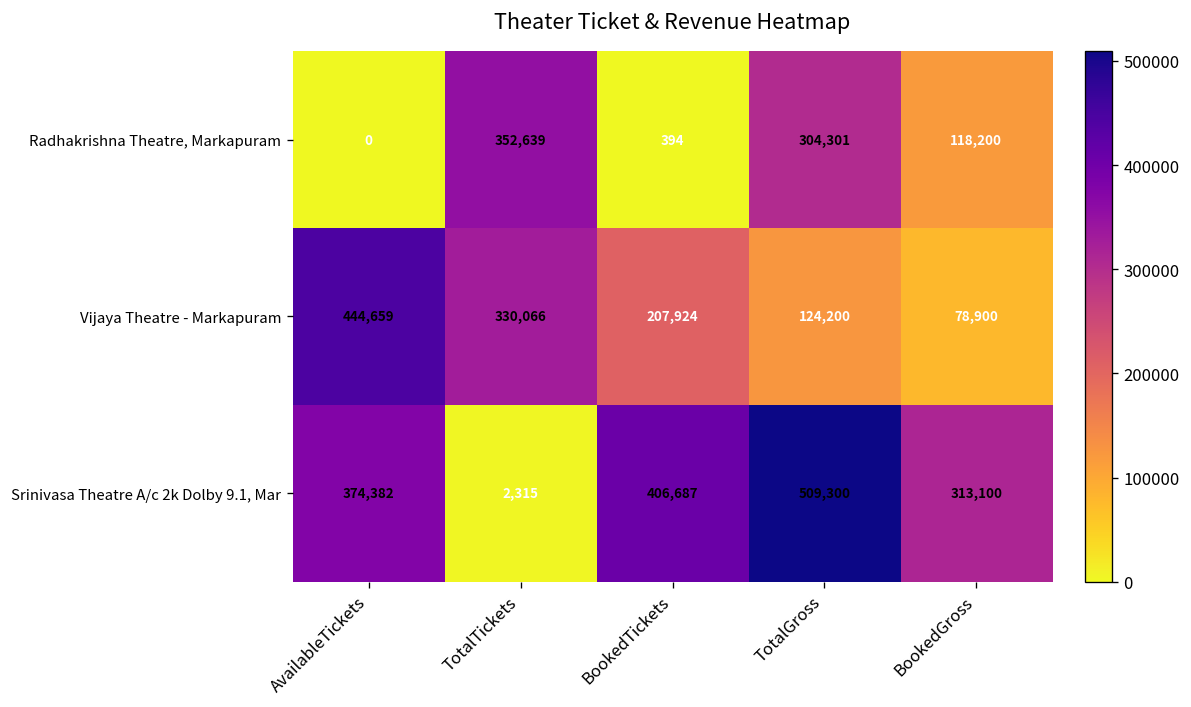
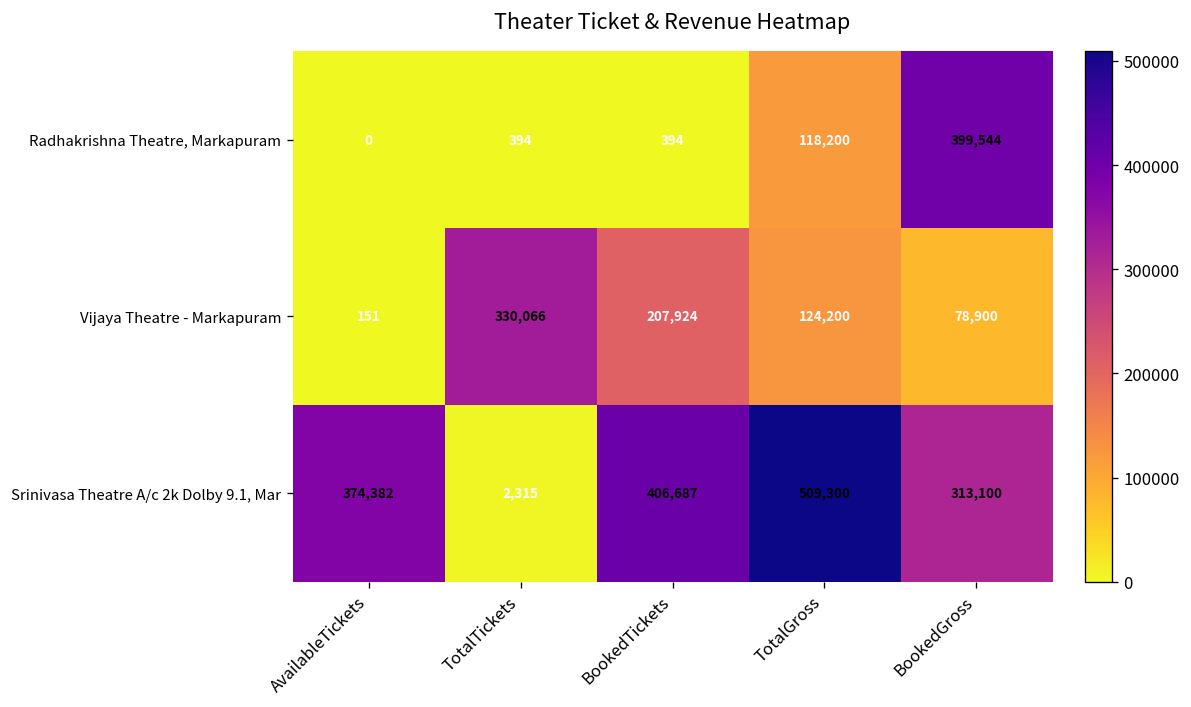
  {
    "Radhakrishna Theatre, Markapuram": {
      "AvailableTickets": "0",
-     "TotalTickets": "352,639",
+     "TotalTickets": "394",
      "BookedTickets": "394",
-     "TotalGross": "304,301",
-     "BookedGross": "118,200"
+     "TotalGross": "118,200",
+     "BookedGross": "399,544"
    },
    "Vijaya Theatre - Markapuram": {
-     "AvailableTickets": "444,659",
+     "AvailableTickets": "151",
      "TotalTickets": "330,066",
      "BookedTickets": "207,924",
      "TotalGross": "124,200",
      "BookedGross": "78,900"
    },
    "Srinivasa Theatre A/c 2k Dolby 9.1, Mar": {
      "AvailableTickets": "374,382",
      "TotalTickets": "2,315",
      "BookedTickets": "406,687",
      "TotalGross": "509,300",
      "BookedGross": "313,100"
    }
  }
